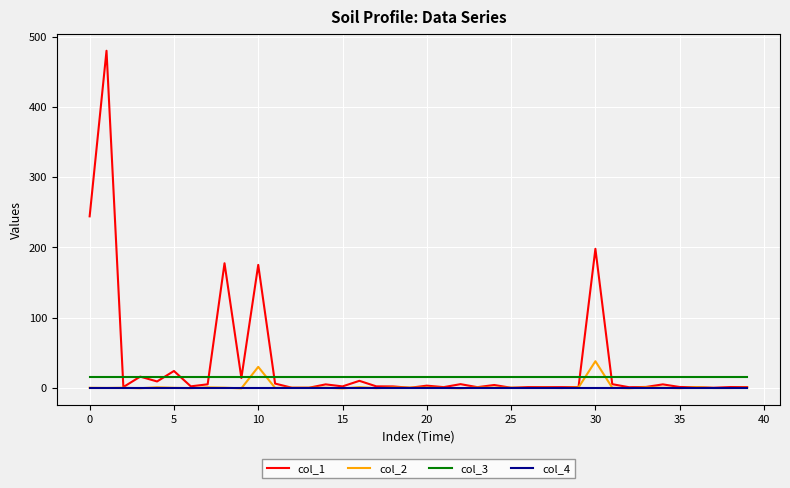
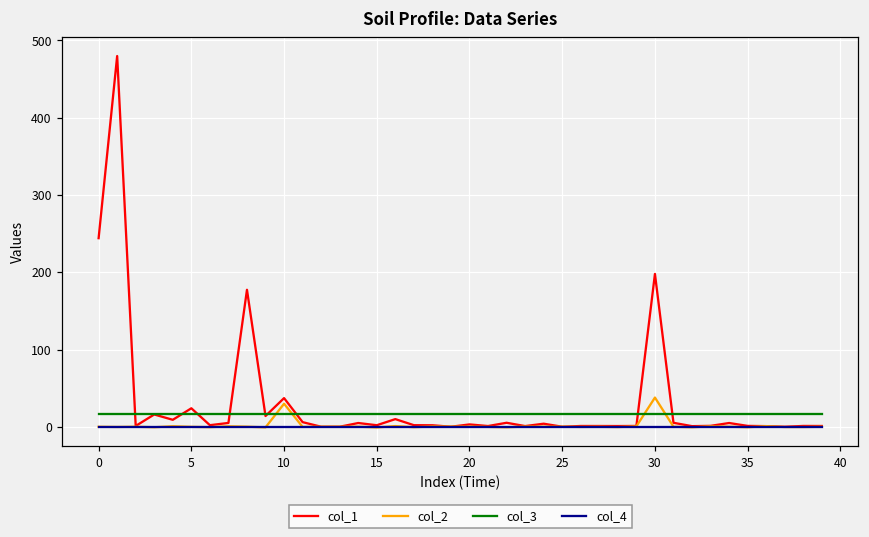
  {
    "col_1": {
      "0": 240,
      "5": 20,
-     "10": 170,
+     "10": 40,
      "30": 200
    },
    "col_2": {
      "10": 30,
      "30": 40
    },
    "col_3": {
      "0": 20,
      "5": 20,
      "10": 20,
      "15": 20,
      "20": 20,
      "25": 20,
      "30": 20,
      "35": 20
    },
    "col_4": {
      "10": 0,
      "30": 0
    }
  }
